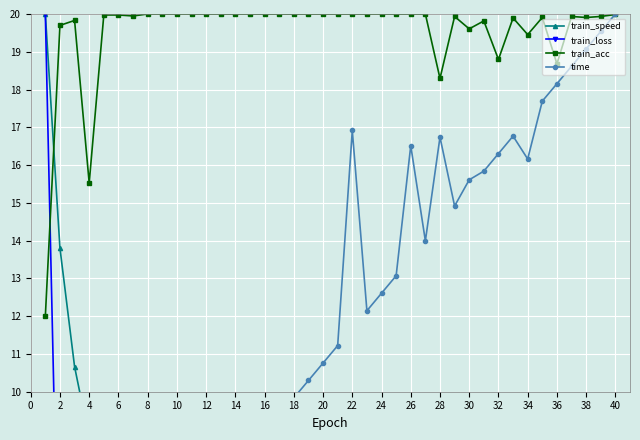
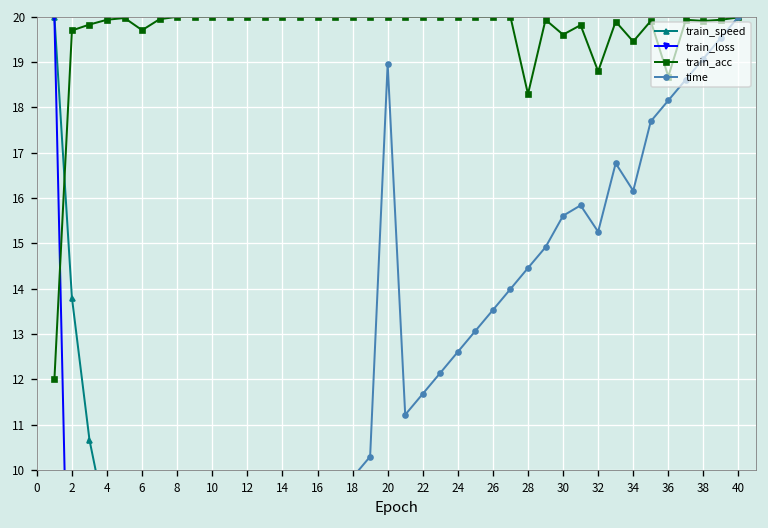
  {
    "train_speed": {
      "2": 13.8
    },
    "train_acc": {
      "2": 19.7,
-     "4": 15.5,
-     "6": 20.0,
+     "4": 19.9,
+     "6": 19.7,
      "8": 20.0,
      "10": 20.0,
      "12": 20.0,
      "14": 20.0,
      "16": 20.0,
      "18": 20.0,
      "20": 20.0,
      "22": 20.0,
      "24": 20.0,
      "26": 20.0,
      "28": 18.3,
      "30": 19.6,
      "32": 18.8,
      "34": 19.5,
      "38": 19.9
    },
    "time": {
-     "20": 10.8,
-     "22": 16.9,
+     "20": 19.0,
+     "22": 11.7,
      "24": 12.6,
-     "26": 16.5,
-     "28": 16.7,
+     "26": 13.5,
+     "28": 14.5,
      "30": 15.6,
-     "32": 16.3,
+     "32": 15.3,
      "34": 16.2,
      "36": 18.2
    }
  }
